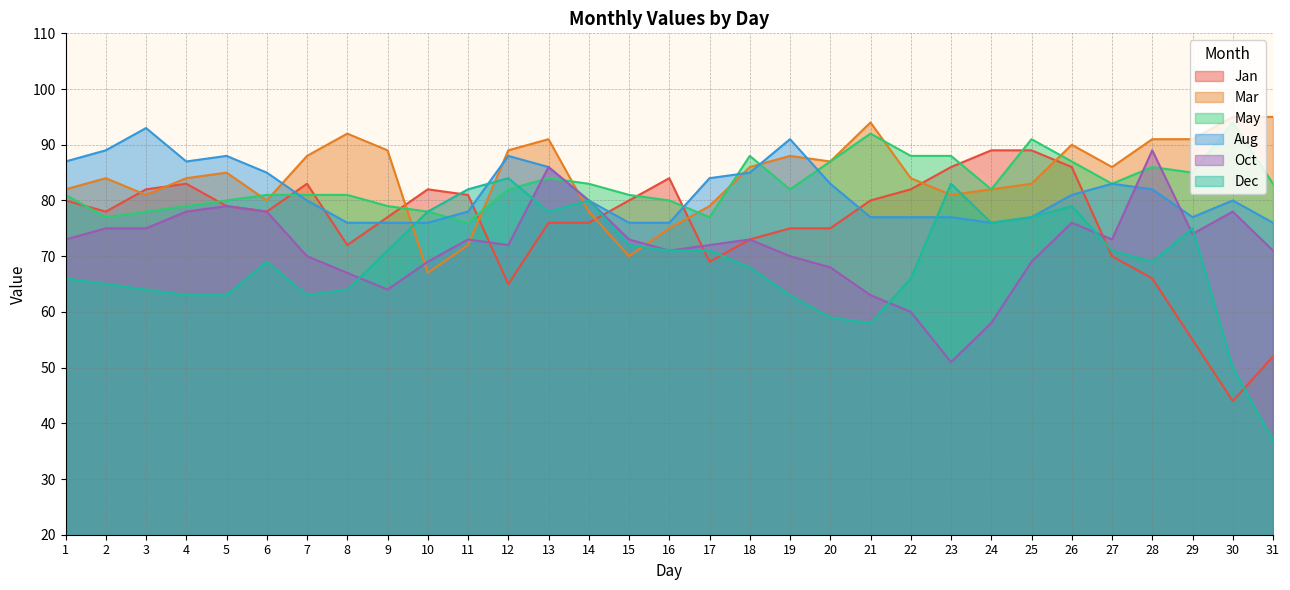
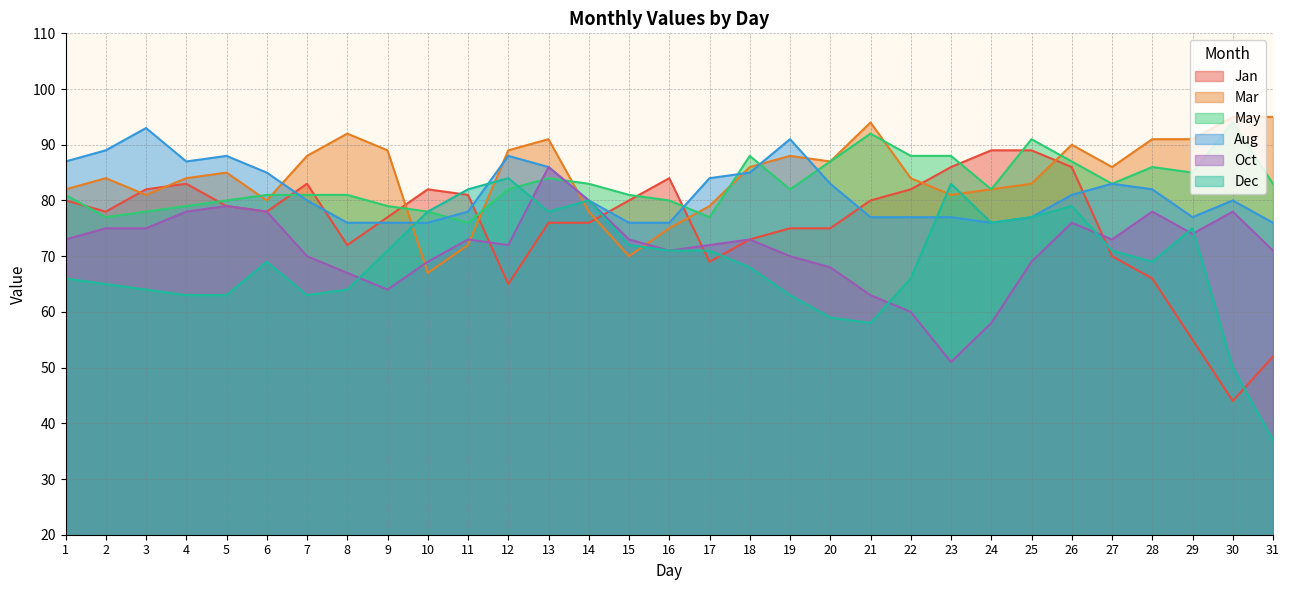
  {
    "Oct": {
      "1": 73,
      "2": 75,
      "3": 75,
      "4": 78,
      "7": 70,
      "8": 67,
      "9": 64,
      "10": 69,
      "11": 73,
      "12": 72,
      "15": 73,
      "17": 72,
      "19": 70,
      "20": 68,
      "21": 63,
      "22": 60,
      "23": 51,
      "24": 58,
      "25": 69,
      "26": 76,
      "27": 73,
-     "28": 89,
+     "28": 78,
      "29": 74,
      "30": 78,
      "31": 71
    }
  }
